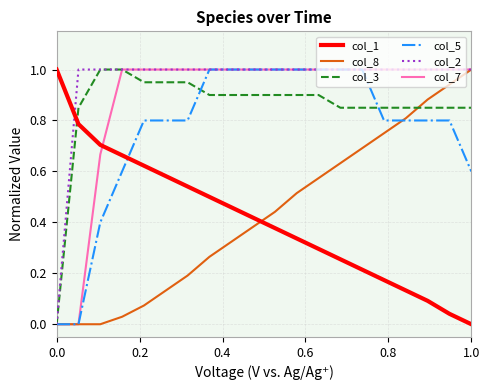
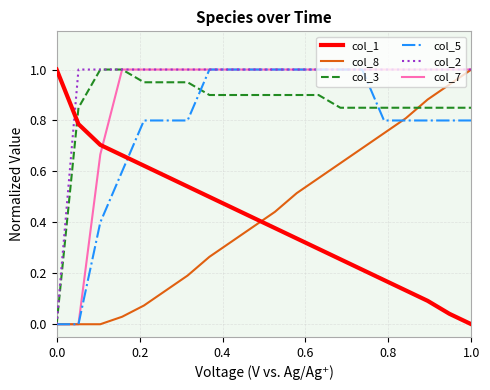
  {
    "col_1": {
      "0.0": 1.00,
      "1.0": 0.00
    },
    "col_3": {
      "1.0": 0.85
    },
    "col_5": {
-     "1.0": 0.60
+     "1.0": 0.80
    }
  }
